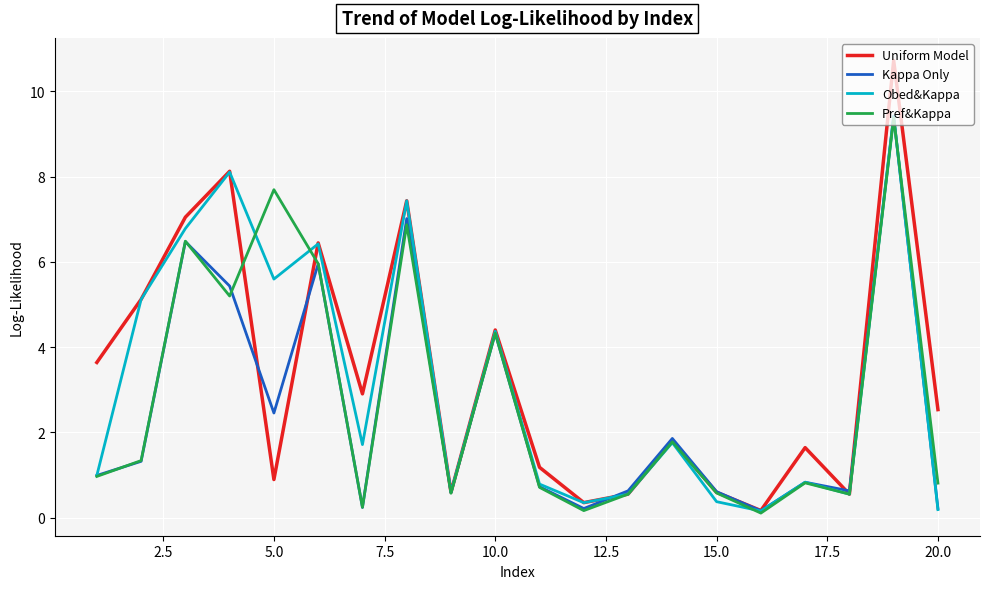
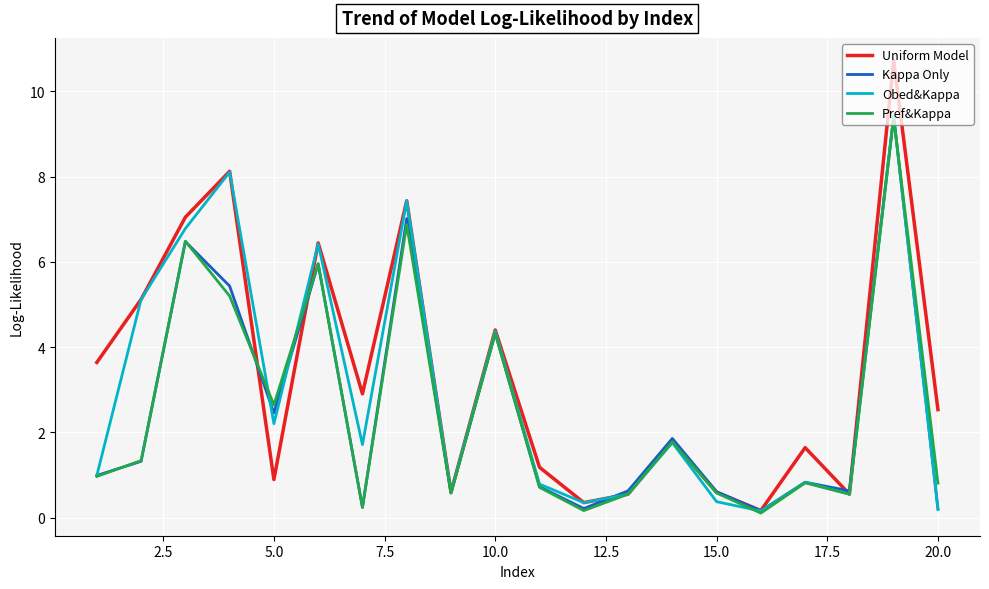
  {
    "Uniform Model": {
      "5.0": 0.9,
      "20.0": 2.5
    },
    "Kappa Only": {
      "5.0": 2.5
    },
    "Obed&Kappa": {
-     "5.0": 5.6,
+     "5.0": 2.2,
      "15.0": 0.4
    },
    "Pref&Kappa": {
-     "5.0": 7.7,
+     "5.0": 2.6,
      "20.0": 0.8
    }
  }
